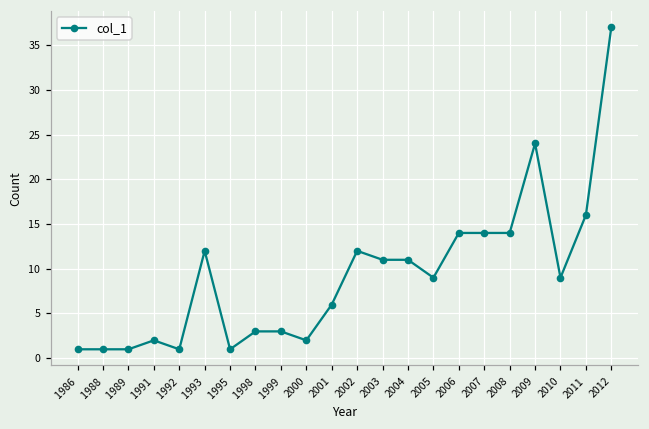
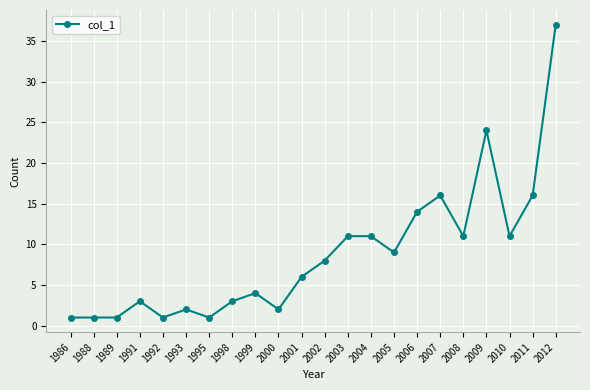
  {
    "1986": 1,
    "1988": 1,
    "1989": 1,
-   "1991": 2,
+   "1991": 3,
    "1992": 1,
-   "1993": 12,
+   "1993": 2,
    "1995": 1,
    "1998": 3,
-   "1999": 3,
+   "1999": 4,
    "2000": 2,
    "2001": 6,
-   "2002": 12,
+   "2002": 8,
    "2003": 11,
    "2004": 11,
    "2005": 9,
    "2006": 14,
-   "2007": 14,
-   "2008": 14,
+   "2007": 16,
+   "2008": 11,
    "2009": 24,
-   "2010": 9,
+   "2010": 11,
    "2011": 16,
    "2012": 37
  }
